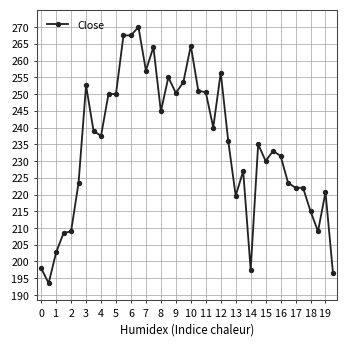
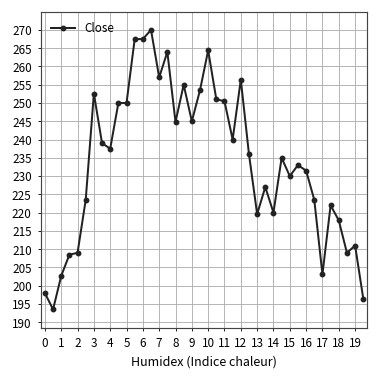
  {
    "0": 198,
    "1": 203,
    "2": 209,
    "3": 253,
    "4": 238,
    "5": 250,
    "6": 268,
    "7": 257,
    "8": 245,
-   "9": 250,
+   "9": 245,
    "10": 264,
    "11": 251,
    "12": 256,
    "13": 220,
-   "14": 198,
+   "14": 220,
    "15": 230,
    "16": 232,
-   "17": 222,
-   "18": 215,
-   "19": 221
+   "17": 203,
+   "18": 218,
+   "19": 211
  }
